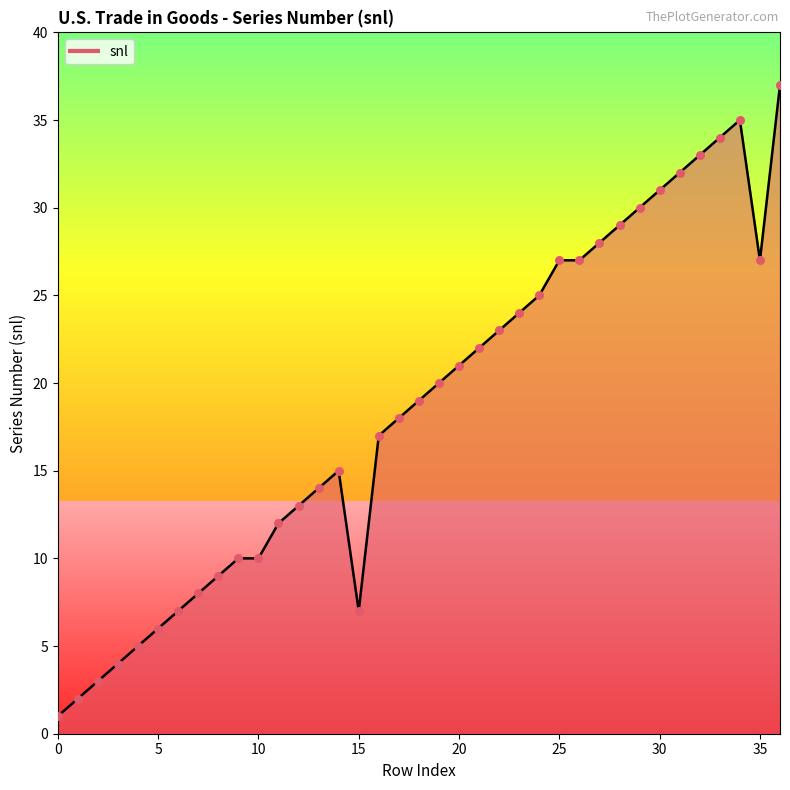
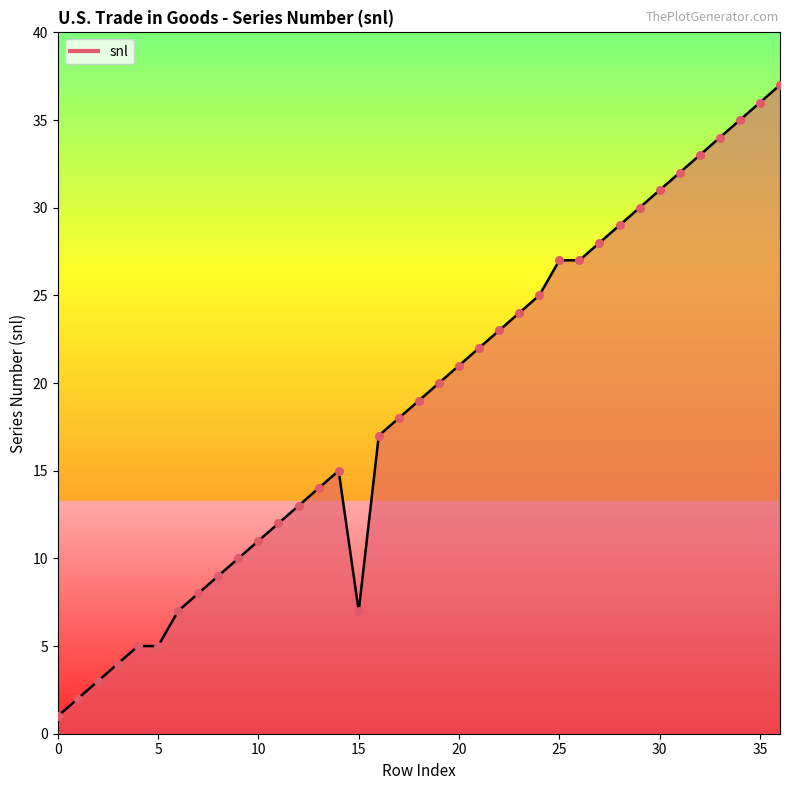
  {
    "0": 1,
-   "5": 6,
-   "10": 10,
+   "5": 5,
+   "10": 11,
    "15": 7,
    "20": 21,
    "25": 27,
    "30": 31,
-   "35": 27
+   "35": 36
  }
